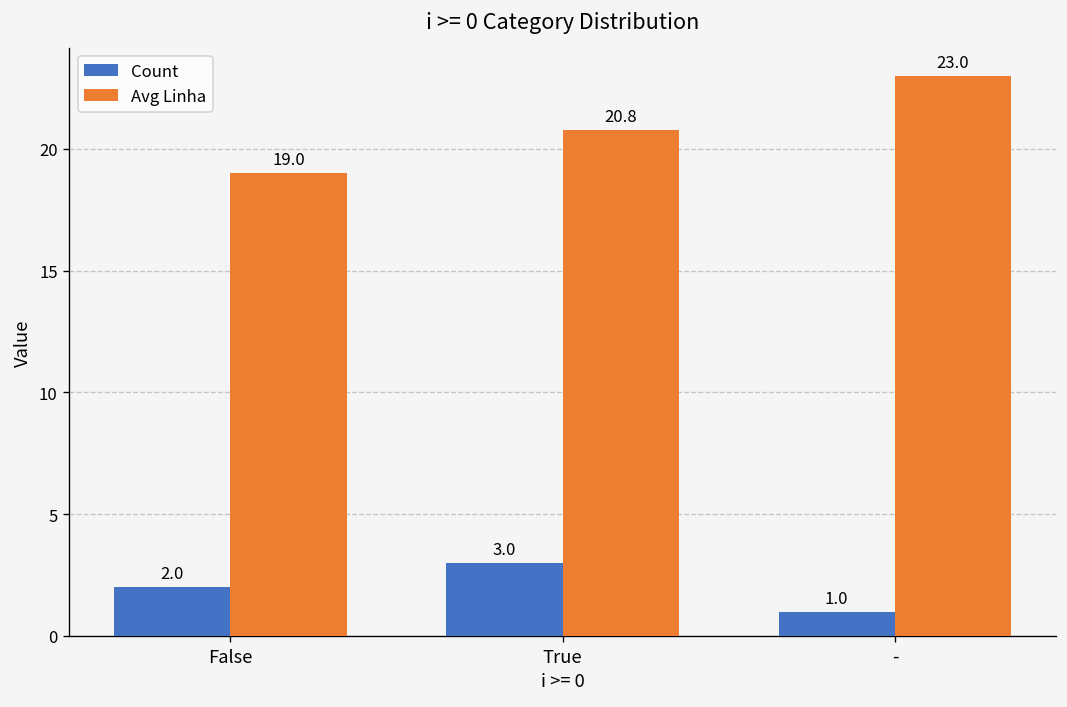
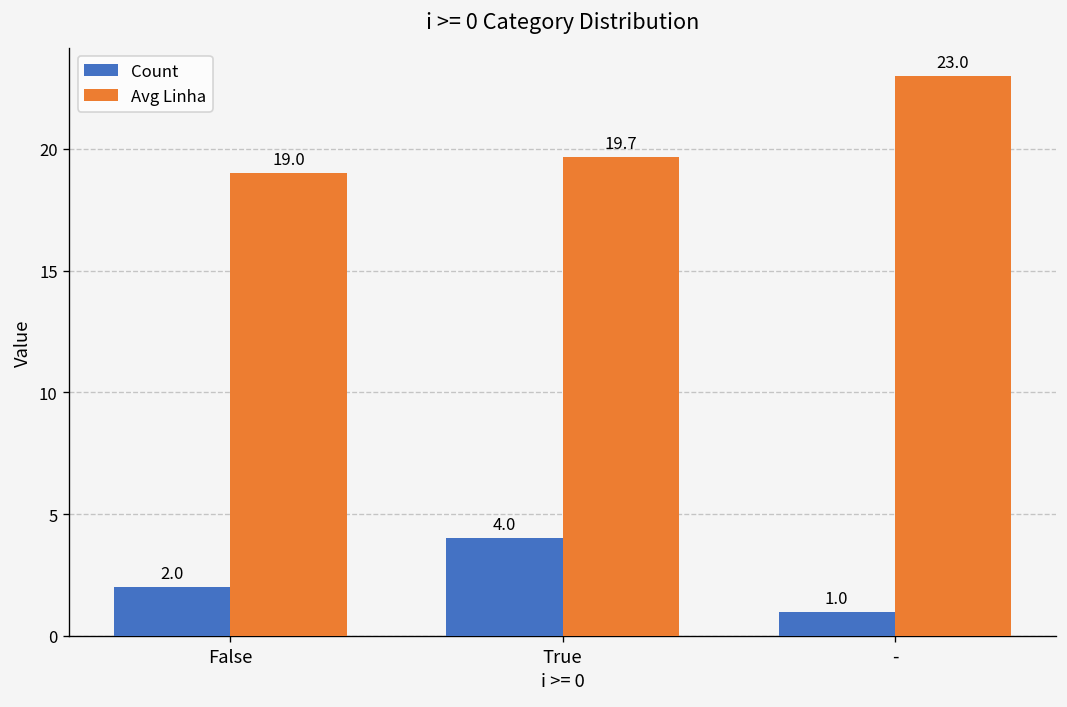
  {
    "Count": {
      "False": 2.0,
-     "True": 3.0,
+     "True": 4.0,
      "-": 1.0
    },
    "Avg Linha": {
      "False": 19.0,
-     "True": 20.8,
+     "True": 19.7,
      "-": 23.0
    }
  }
